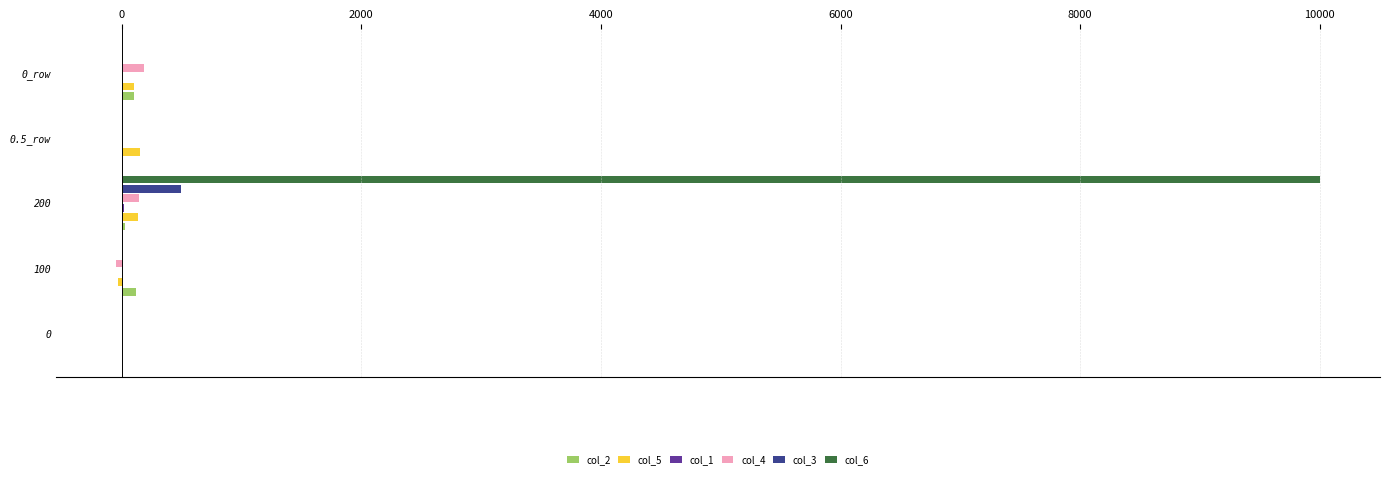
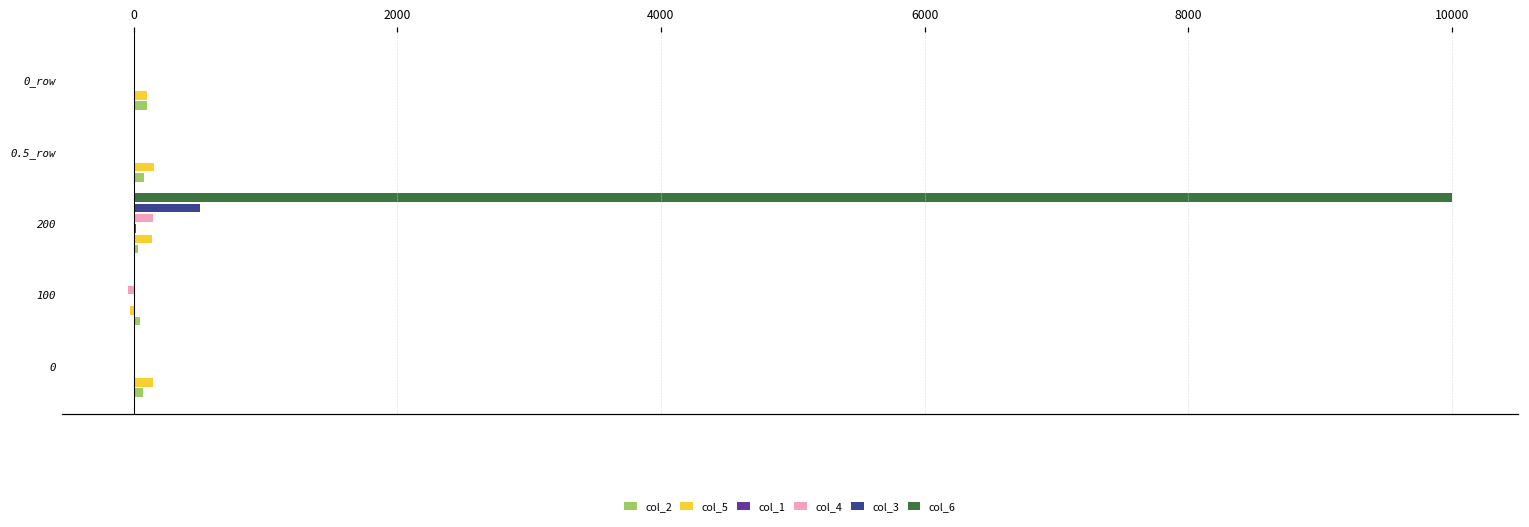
  {
    "col_2": {
      "0_row": 100,
-     "0.5_row": 0,
+     "0.5_row": 80,
      "200": 30,
-     "100": 120,
-     "0": 0
+     "100": 50,
+     "0": 70
    },
    "col_5": {
      "0_row": 100,
      "0.5_row": 160,
      "200": 140,
      "100": -30,
-     "0": 0
+     "0": 150
    },
    "col_4": {
-     "0_row": 180,
+     "0_row": 0,
      "200": 150,
      "100": -50
    },
    "col_6": {
      "0_row": 0,
      "0.5_row": 0,
      "200": 10000,
      "100": 0,
      "0": 0
    }
  }
